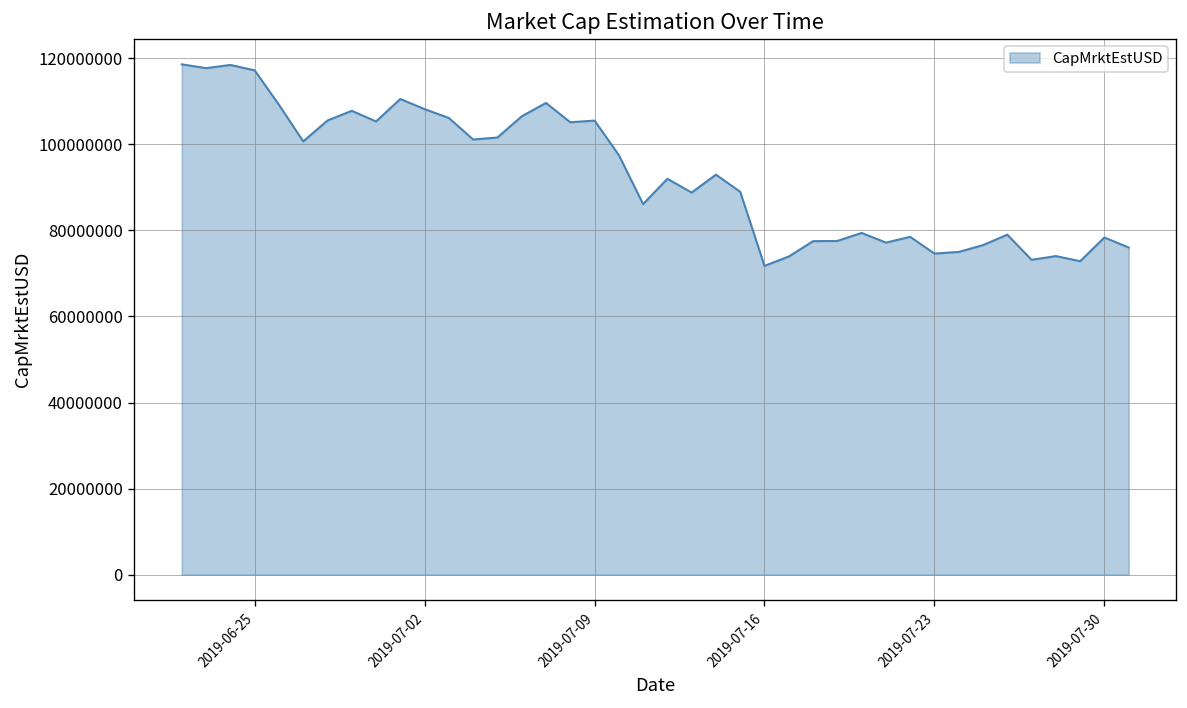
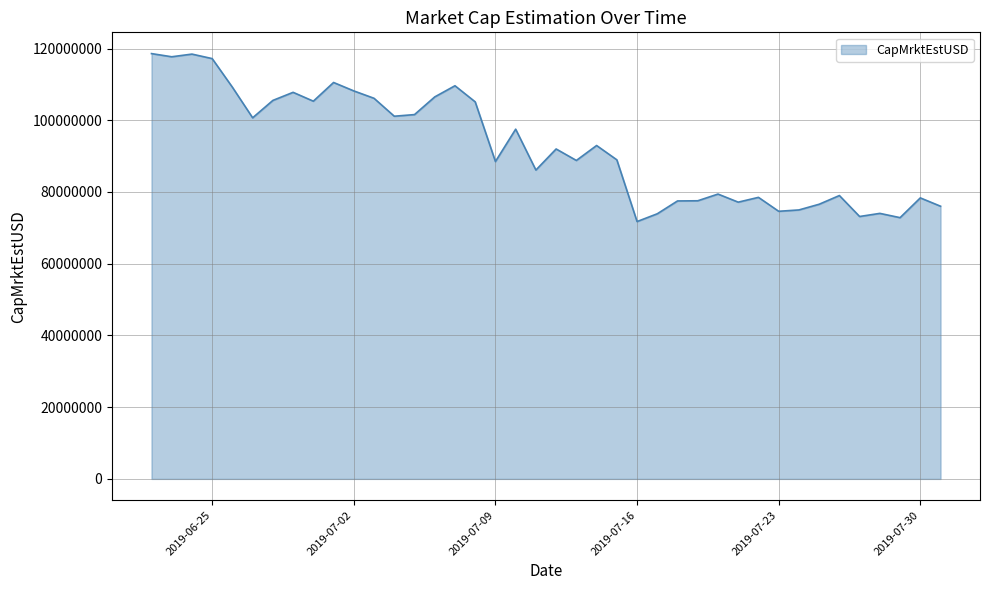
  {
    "2019-06-25": 117000000,
    "2019-07-02": 108000000,
-   "2019-07-09": 106000000,
+   "2019-07-09": 88000000,
    "2019-07-16": 72000000,
    "2019-07-23": 75000000,
    "2019-07-30": 78000000
  }
